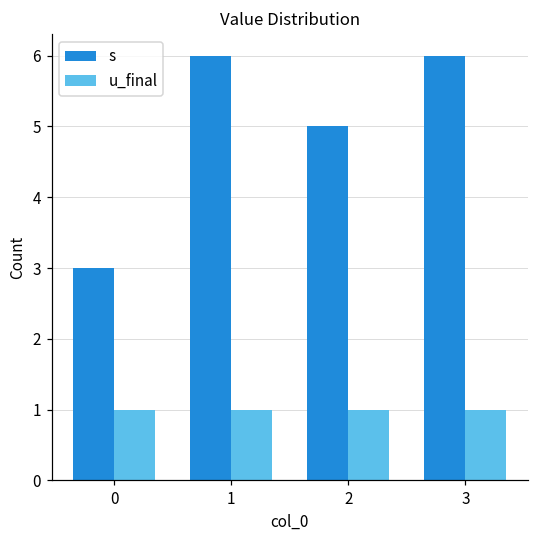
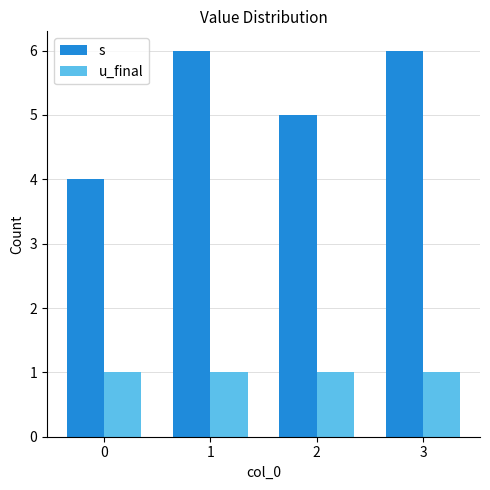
  {
    "s": {
-     "0": 3,
+     "0": 4,
      "1": 6,
      "2": 5,
      "3": 6
    },
    "u_final": {
      "0": 1,
      "1": 1,
      "2": 1,
      "3": 1
    }
  }
